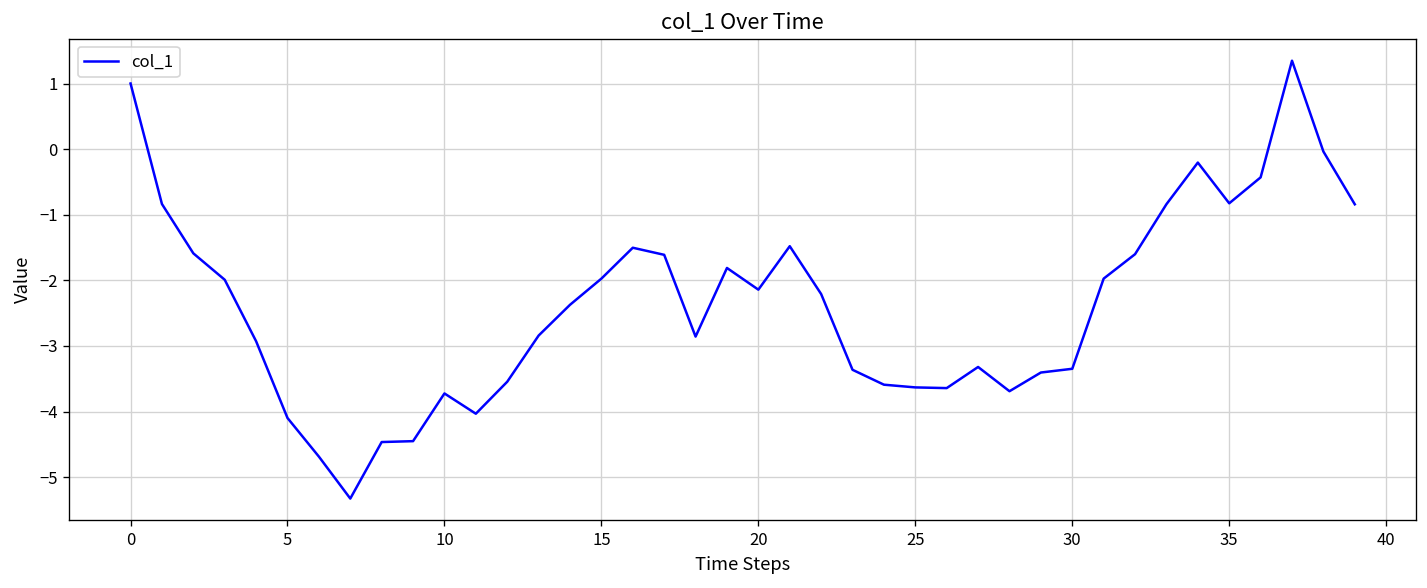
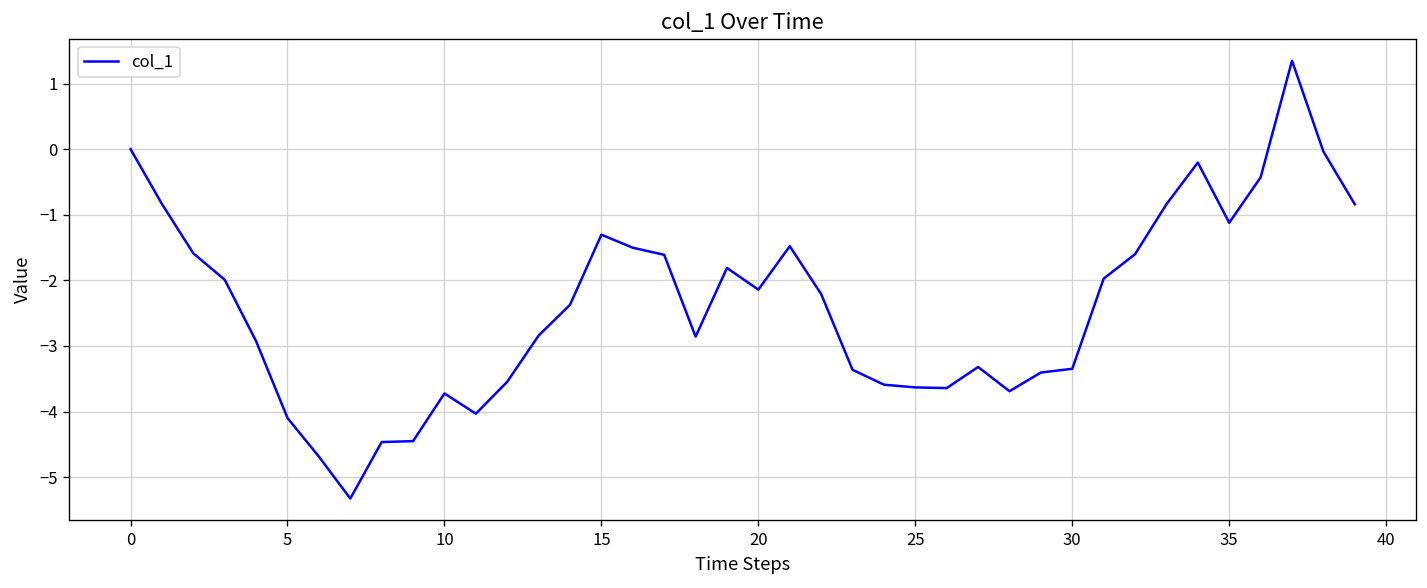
  {
-   "0": 1,
+   "0": 0,
    "5": -4.1,
    "10": -3.7,
-   "15": -2.0,
+   "15": -1.3,
    "20": -2.1,
    "25": -3.6,
    "30": -3.3,
-   "35": -0.8
+   "35": -1.1
  }
